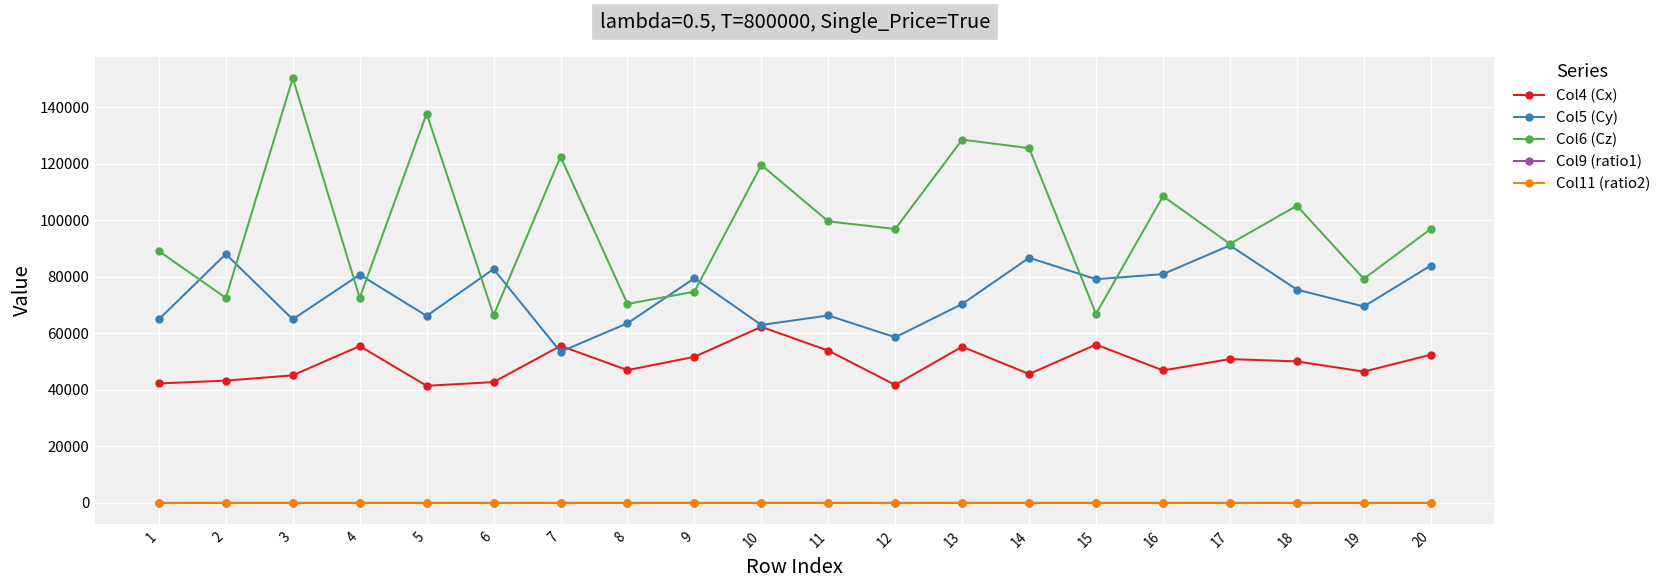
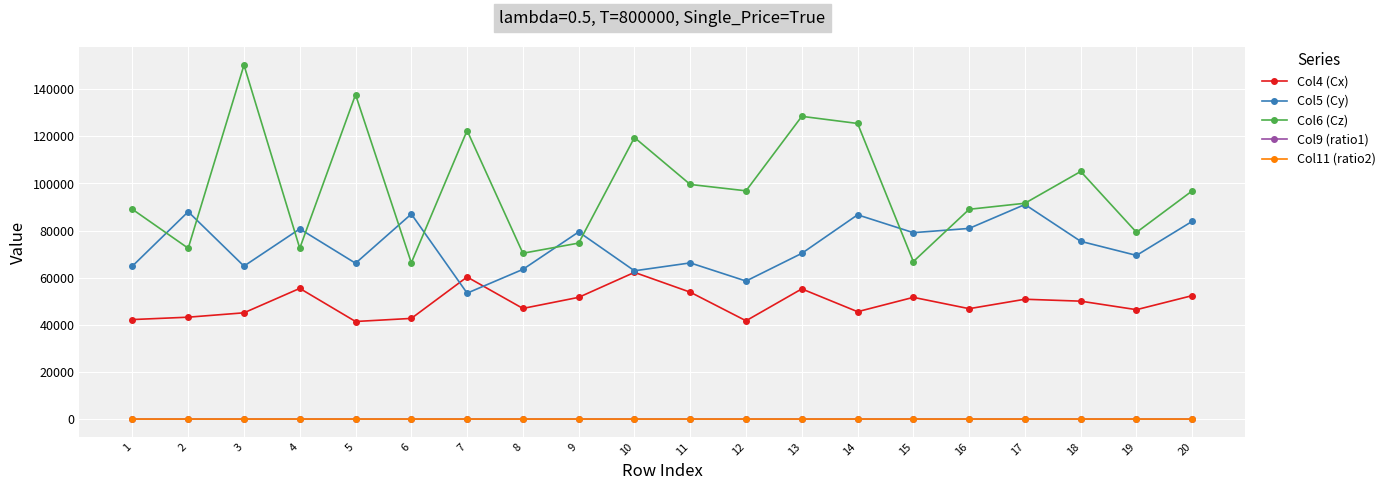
  {
    "Col4 (Cx)": {
      "1": 42000,
      "2": 43000,
      "3": 45000,
      "4": 55000,
      "5": 41000,
      "6": 43000,
-     "7": 56000,
+     "7": 60000,
      "8": 47000,
      "9": 52000,
      "11": 54000,
      "12": 42000,
      "13": 55000,
      "14": 46000,
-     "15": 56000,
+     "15": 52000,
      "16": 47000,
      "17": 51000,
      "18": 50000,
      "19": 46000,
      "20": 52000
    },
    "Col5 (Cy)": {
      "1": 65000,
      "2": 88000,
      "3": 65000,
      "4": 81000,
      "5": 66000,
-     "6": 83000,
+     "6": 87000,
      "7": 53000,
      "8": 64000,
      "9": 79000,
      "11": 66000,
      "12": 59000,
      "13": 70000,
      "14": 87000,
      "15": 79000,
      "16": 81000,
      "18": 75000,
      "19": 69000,
      "20": 84000
    },
    "Col6 (Cz)": {
      "1": 89000,
      "2": 72000,
      "3": 150000,
      "4": 72000,
      "5": 138000,
      "6": 66000,
      "7": 122000,
      "8": 70000,
      "9": 75000,
      "10": 119000,
      "11": 100000,
      "12": 97000,
      "13": 128000,
      "14": 125000,
      "15": 67000,
-     "16": 108000,
+     "16": 89000,
      "18": 105000,
      "19": 79000,
      "20": 97000
    },
    "Col11 (ratio2)": {
      "1": 0,
      "2": 0,
      "3": 0,
      "4": 0,
      "5": 0,
      "6": 0,
      "7": 0,
      "8": 0,
      "9": 0,
      "10": 0,
      "11": 0,
      "12": 0,
      "13": 0,
      "14": 0,
      "15": 0,
      "16": 0,
      "17": 0,
      "18": 0,
      "19": 0,
      "20": 0
    }
  }
